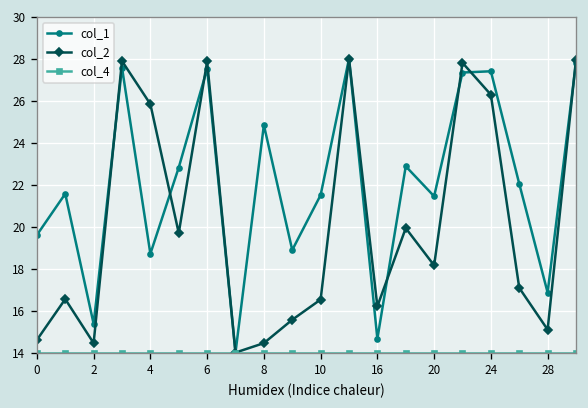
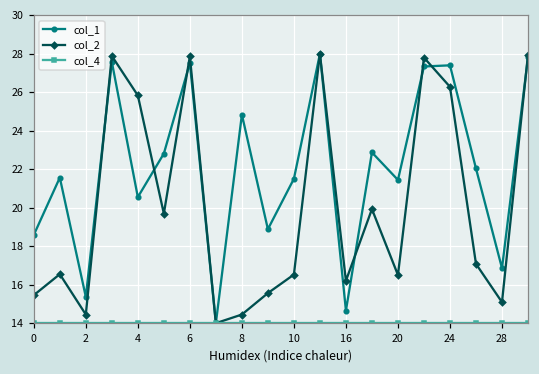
  {
    "col_1": {
-     "0": 19.6,
+     "0": 18.6,
      "2": 15.4,
-     "4": 18.7,
+     "4": 20.6,
      "6": 27.5,
      "8": 24.8,
      "10": 21.5,
      "16": 14.7,
      "20": 21.4,
      "24": 27.4,
      "28": 16.9
    },
    "col_2": {
-     "0": 14.6,
+     "0": 15.5,
      "2": 14.4,
      "4": 25.8,
      "6": 27.9,
      "8": 14.4,
      "10": 16.5,
      "16": 16.2,
-     "20": 18.2,
+     "20": 16.5,
      "24": 26.3,
      "28": 15.1
    },
    "col_4": {
      "0": 14.0,
      "2": 14.0,
      "4": 14.0,
      "6": 14.0,
      "8": 14.0,
      "10": 14.0,
      "16": 14.0,
      "20": 14.0,
      "24": 14.0,
      "28": 14.0
    }
  }
